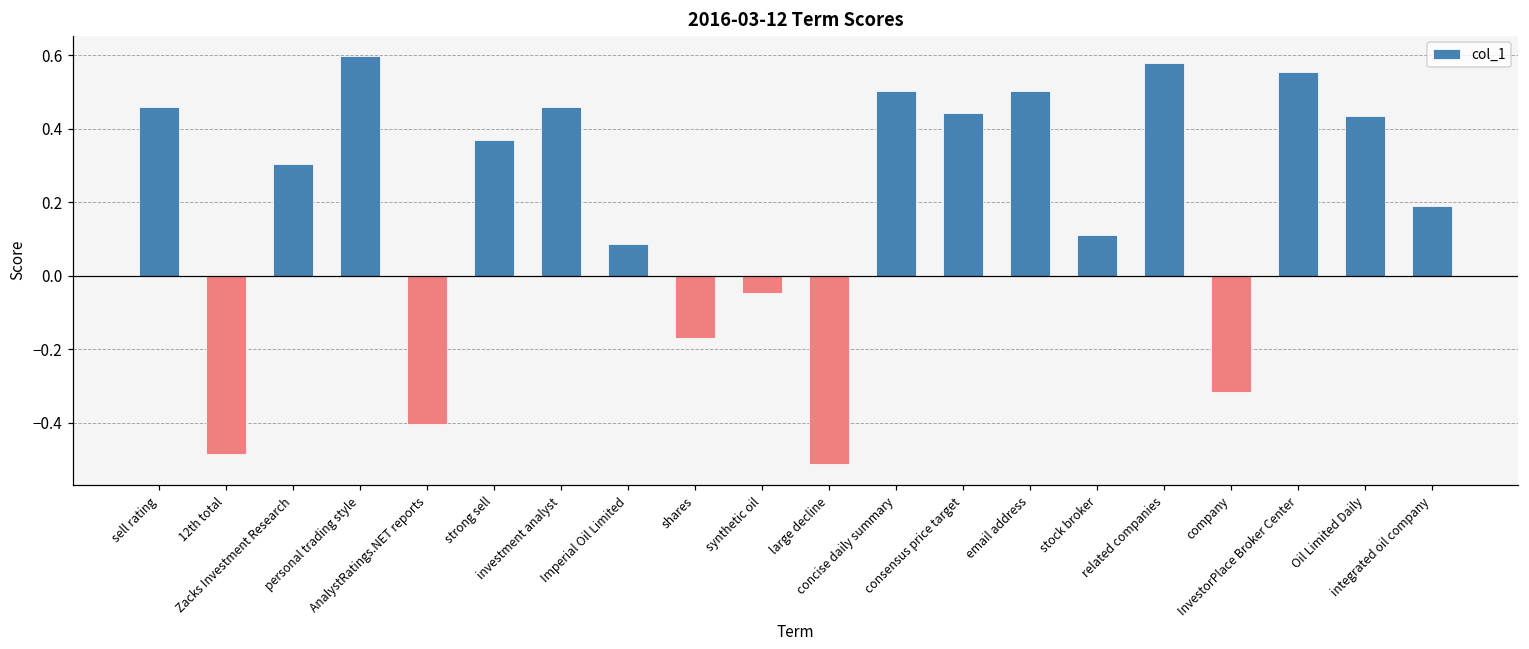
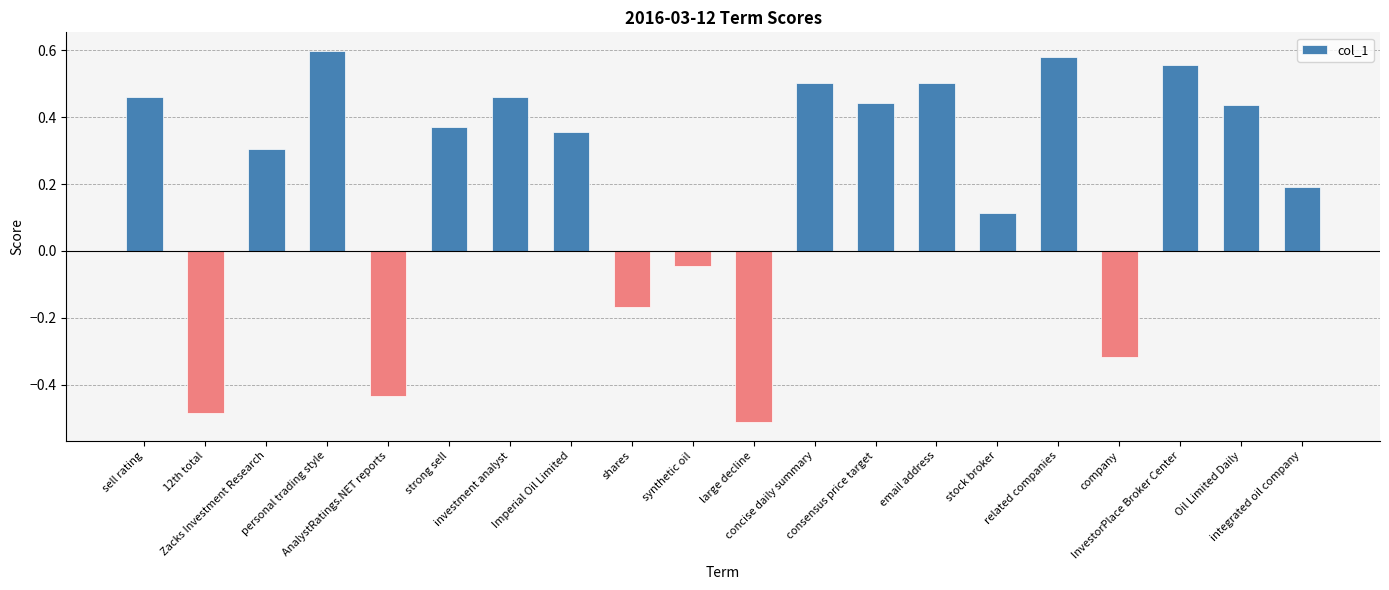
  {
    "sell rating": 0.46,
    "12th total": -0.49,
    "Zacks Investment Research": 0.30,
    "personal trading style": 0.60,
-   "AnalystRatings.NET reports": -0.40,
+   "AnalystRatings.NET reports": -0.44,
    "strong sell": 0.37,
    "investment analyst": 0.46,
-   "Imperial Oil Limited": 0.09,
+   "Imperial Oil Limited": 0.36,
    "shares": -0.17,
    "synthetic oil": -0.05,
    "large decline": -0.51,
    "concise daily summary": 0.50,
    "consensus price target": 0.44,
    "email address": 0.50,
    "stock broker": 0.11,
    "related companies": 0.58,
    "company": -0.32,
    "InvestorPlace Broker Center": 0.56,
    "Oil Limited Daily": 0.44,
    "integrated oil company": 0.19
  }
